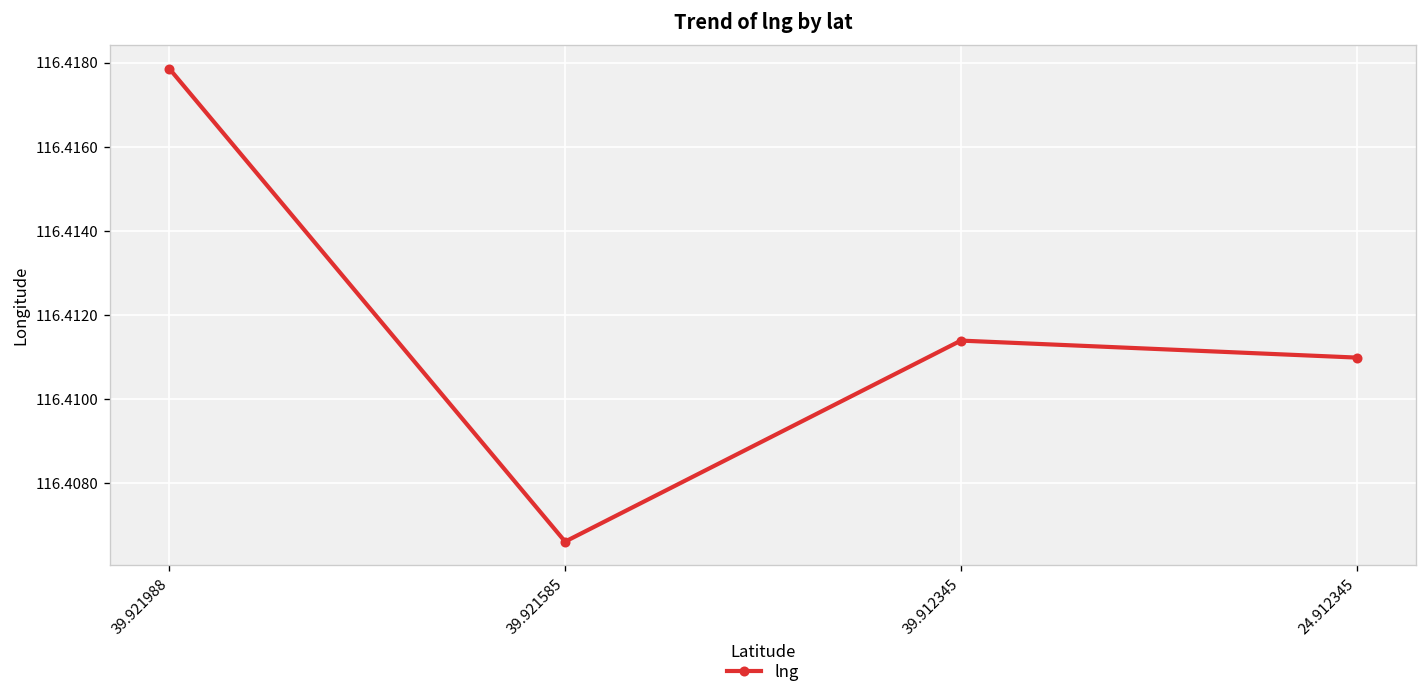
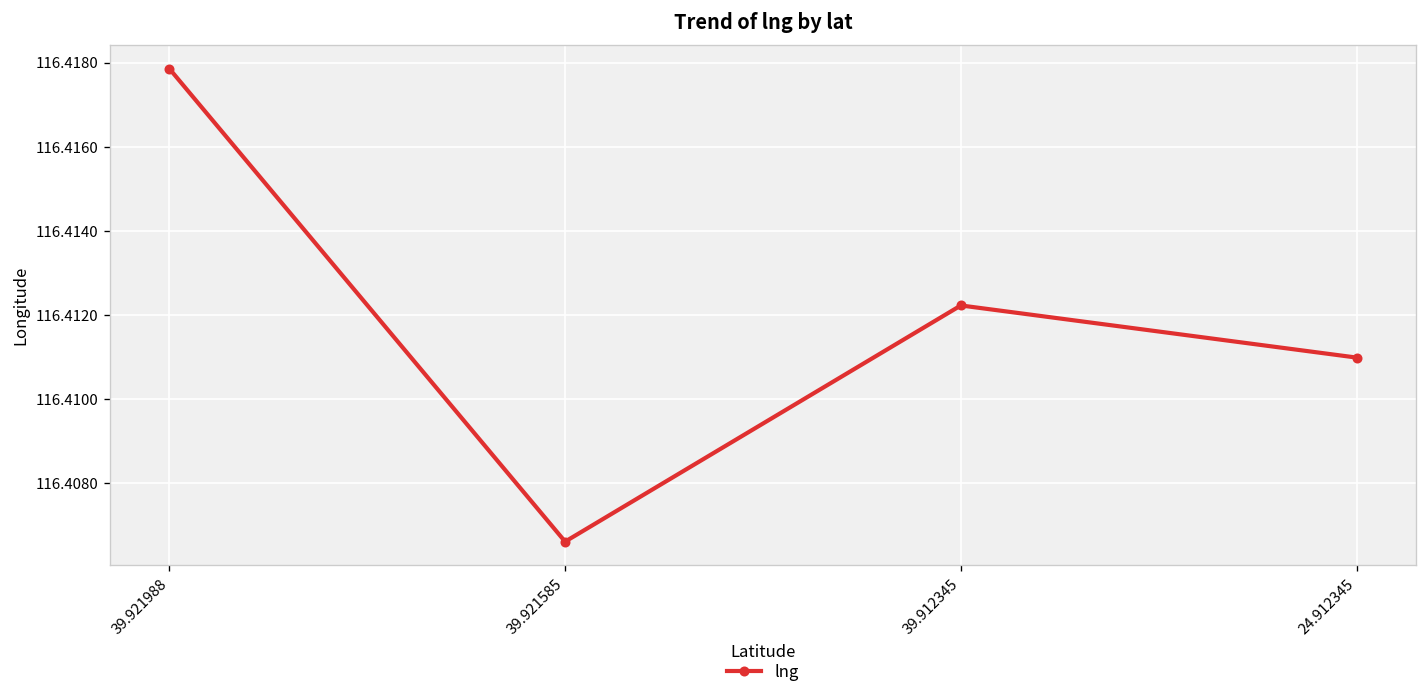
  {
    "39.921988": 116.4179,
    "39.921585": 116.4066,
-   "39.912345": 116.4114,
+   "39.912345": 116.4122,
    "24.912345": 116.4110
  }
